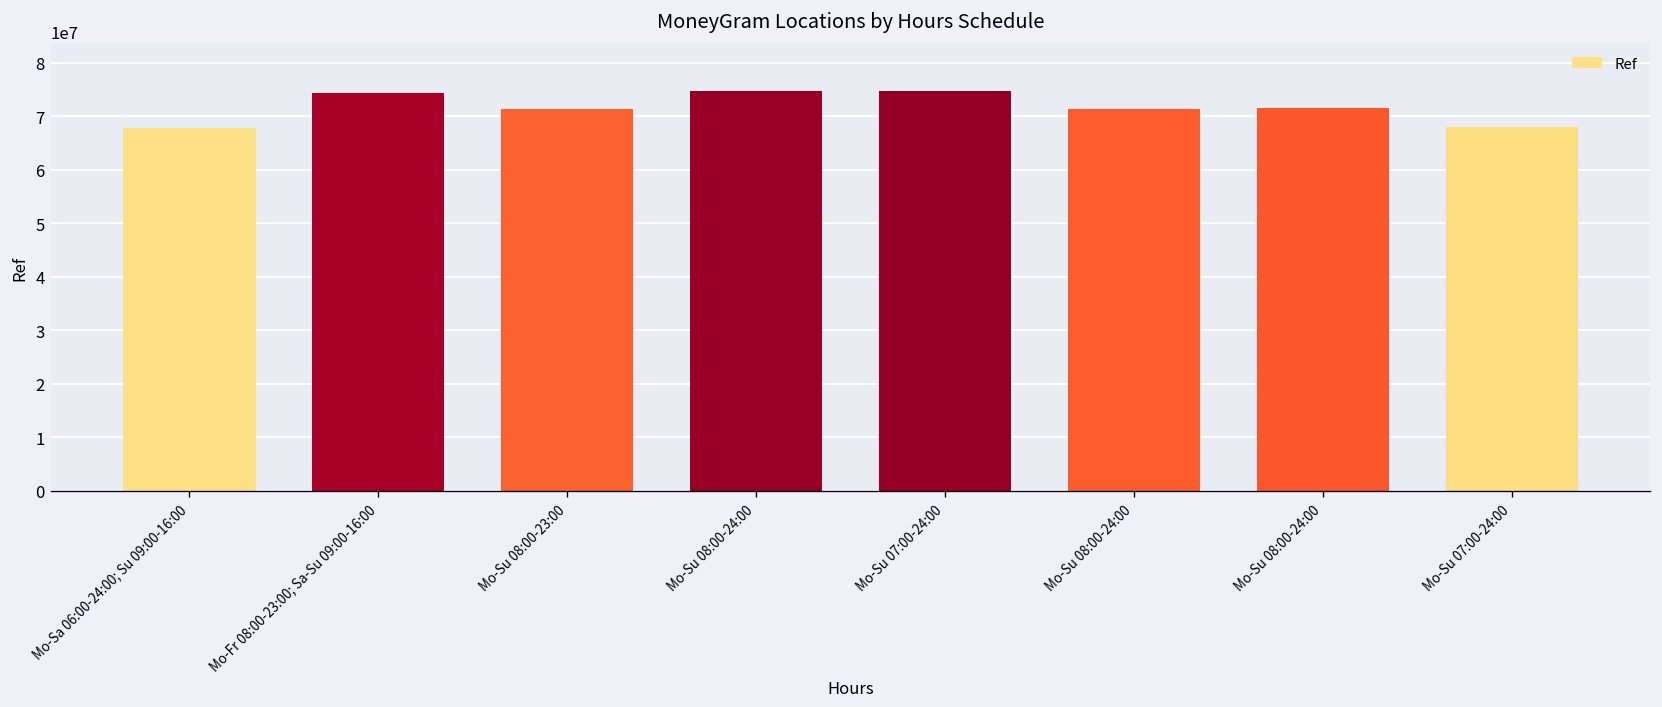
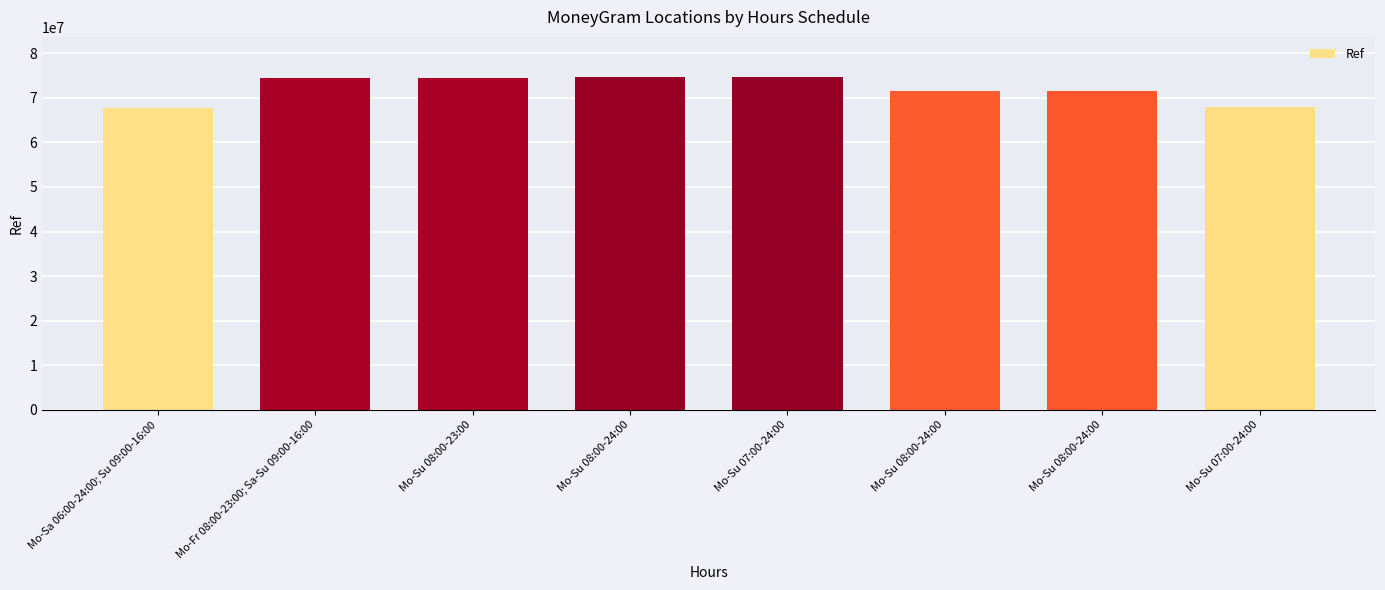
  {
    "Mo-Sa 06:00-24:00; Su 09:00-16:00": 68000000,
    "Mo-Fr 08:00-23:00; Sa-Su 09:00-16:00": 74000000,
-   "Mo-Su 08:00-23:00": 71000000
+   "Mo-Su 08:00-23:00": 74000000
  }
